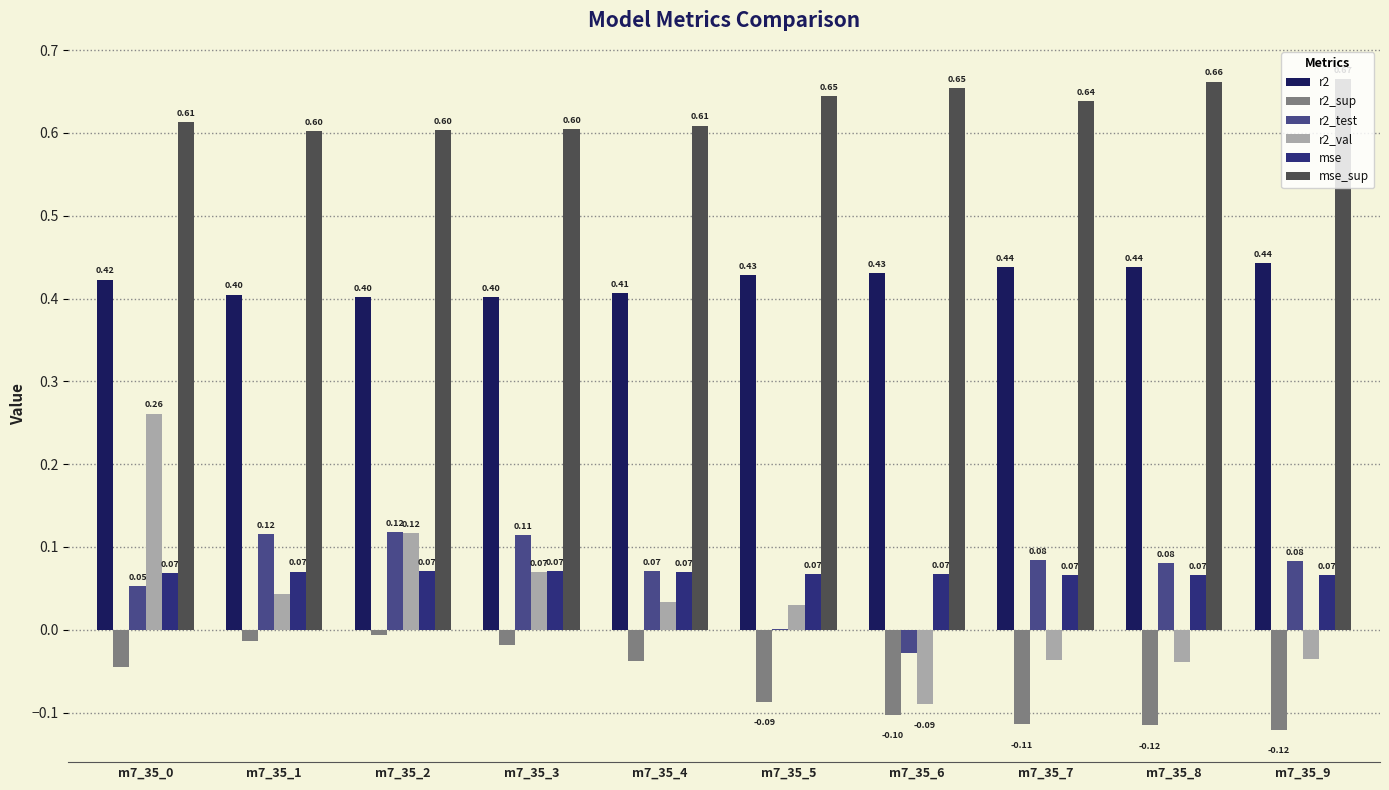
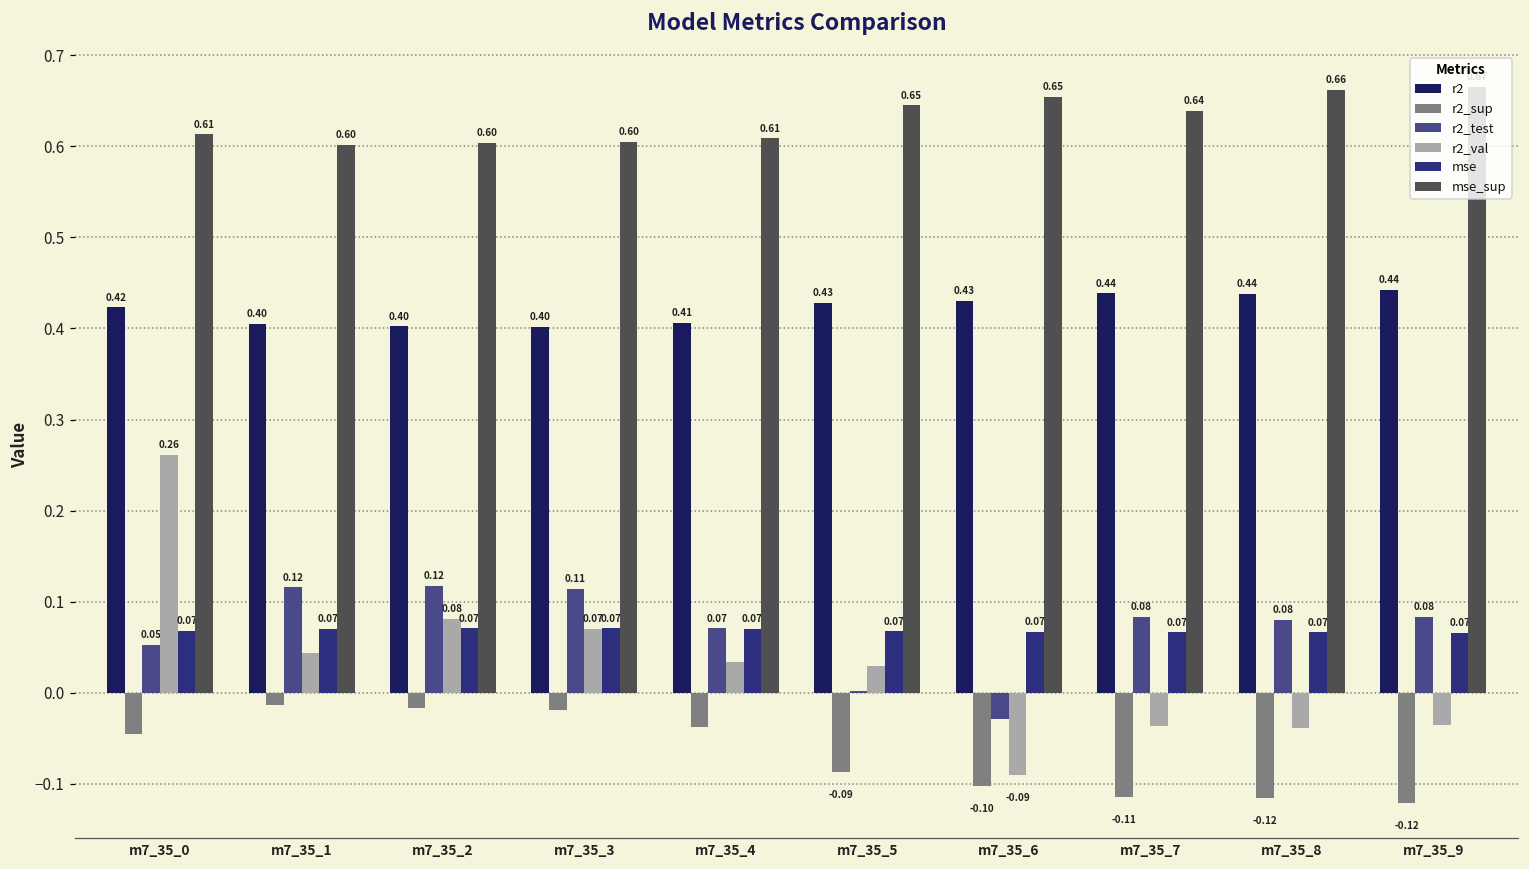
  {
    "r2_sup": {
      "m7_35_0": -0.05,
      "m7_35_1": -0.01,
-     "m7_35_2": -0.01,
+     "m7_35_2": -0.02,
      "m7_35_3": -0.02,
      "m7_35_4": -0.04
    },
    "r2_val": {
      "m7_35_0": 0.26,
-     "m7_35_2": 0.12,
+     "m7_35_2": 0.08,
      "m7_35_3": 0.07,
      "m7_35_6": -0.09
    }
  }
